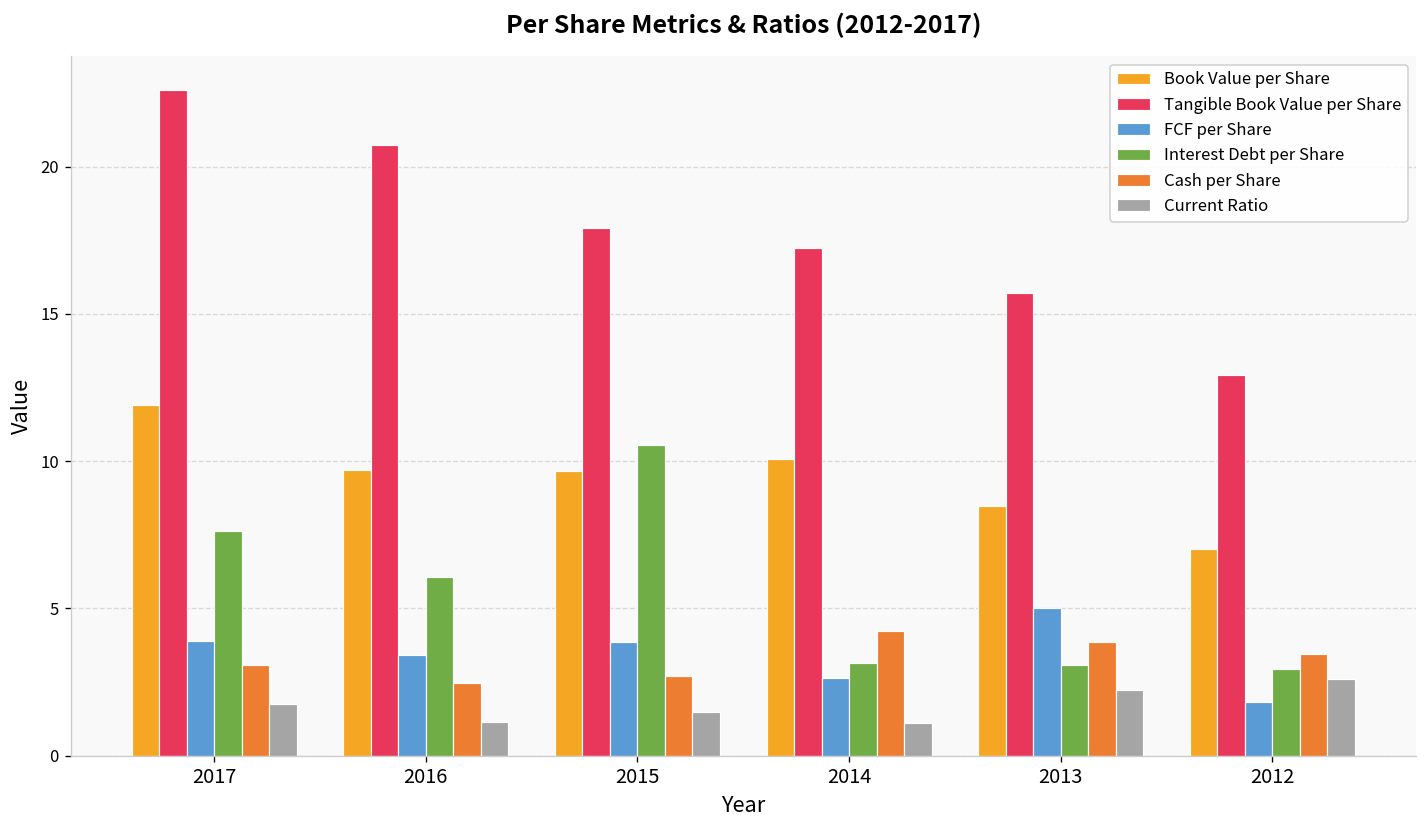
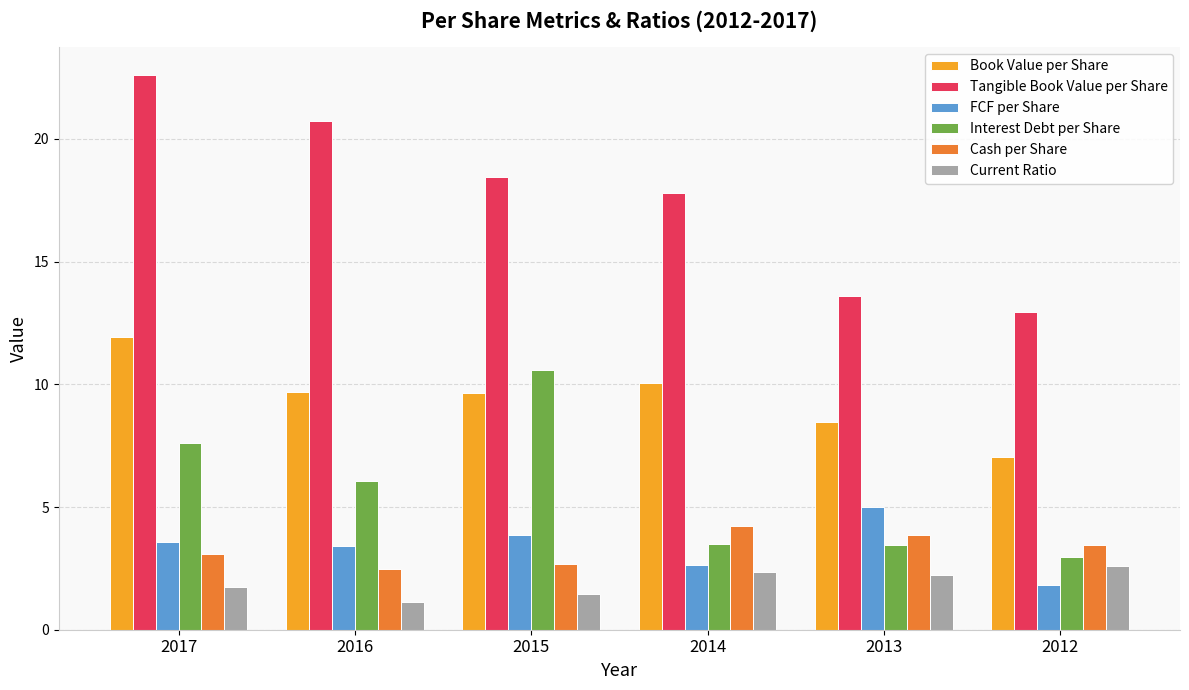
  {
    "Tangible Book Value per Share": {
      "2017": 22.6,
      "2016": 20.7,
-     "2015": 17.9,
-     "2014": 17.2,
-     "2013": 15.7,
+     "2015": 18.4,
+     "2014": 17.8,
+     "2013": 13.6,
      "2012": 12.9
    },
    "FCF per Share": {
-     "2017": 3.9,
+     "2017": 3.6,
      "2016": 3.4,
      "2015": 3.9,
      "2014": 2.7,
      "2013": 5.0,
      "2012": 1.8
    },
    "Interest Debt per Share": {
      "2017": 7.6,
      "2016": 6.1,
      "2015": 10.6,
-     "2014": 3.2,
-     "2013": 3.1,
+     "2014": 3.5,
+     "2013": 3.5,
      "2012": 3.0
    },
    "Current Ratio": {
      "2017": 1.8,
      "2016": 1.1,
      "2015": 1.5,
-     "2014": 1.1,
+     "2014": 2.3,
      "2013": 2.2,
      "2012": 2.6
    }
  }
